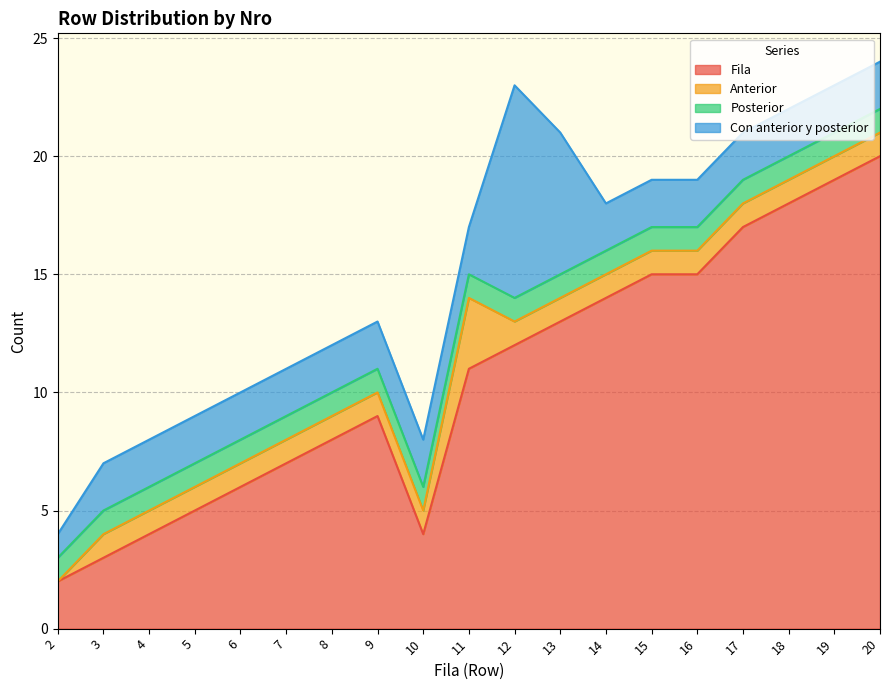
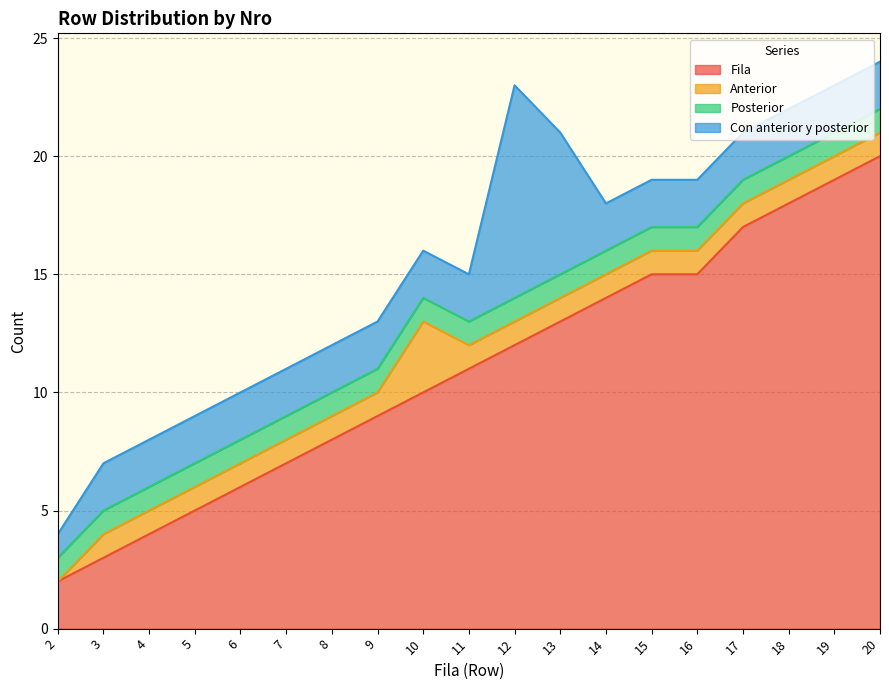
  {
    "Fila": {
      "3": 3,
      "4": 4,
      "5": 5,
      "6": 6,
      "7": 7,
      "8": 8,
      "9": 9,
-     "10": 4,
+     "10": 10,
      "11": 11,
      "12": 12,
      "13": 13,
      "14": 14,
      "15": 15,
      "16": 15,
      "17": 17,
      "18": 18,
      "19": 19,
      "20": 20
    },
    "Anterior": {
      "3": 1,
      "4": 1,
      "5": 1,
      "6": 1,
      "7": 1,
      "8": 1,
      "9": 1,
-     "10": 1,
-     "11": 3,
+     "10": 3,
+     "11": 1,
      "12": 1,
      "13": 1,
      "14": 1,
      "15": 1,
      "16": 1,
      "17": 1,
      "18": 1,
      "19": 1,
      "20": 1
    },
    "Posterior": {
      "2": 1,
      "3": 1,
      "4": 1,
      "5": 1,
      "6": 1,
      "7": 1,
      "8": 1,
      "9": 1,
      "10": 1,
      "11": 1,
      "12": 1,
      "13": 1,
      "14": 1,
      "15": 1,
      "16": 1,
      "17": 1,
      "18": 1,
      "20": 1
    },
    "Con anterior y posterior": {
      "2": 1,
      "3": 2,
      "4": 2,
      "5": 2,
      "6": 2,
      "7": 2,
      "8": 2,
      "9": 2,
      "10": 2,
      "11": 2,
      "12": 9,
      "13": 6,
      "14": 2,
      "15": 2,
      "16": 2,
      "20": 2
    }
  }
